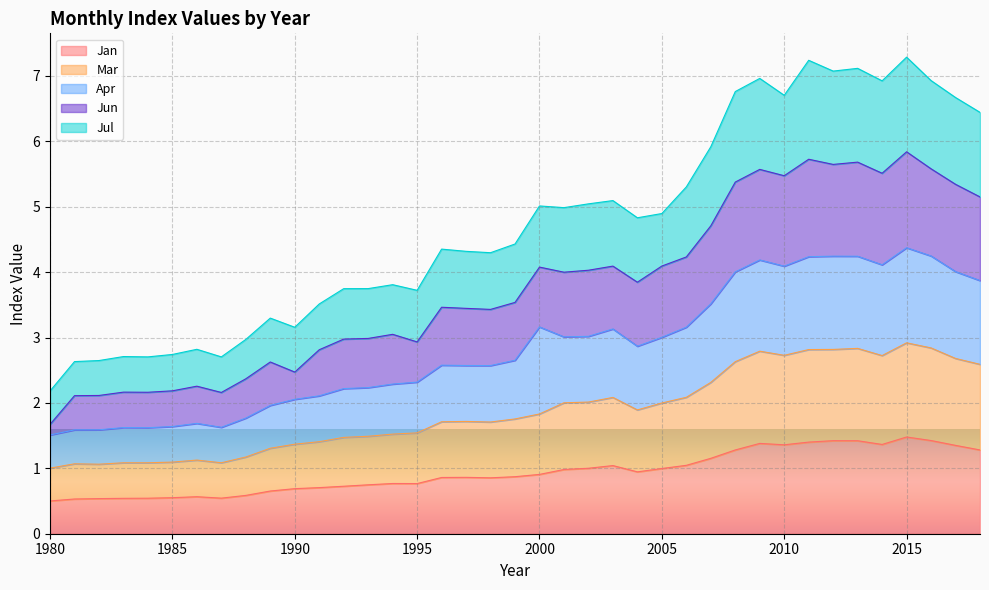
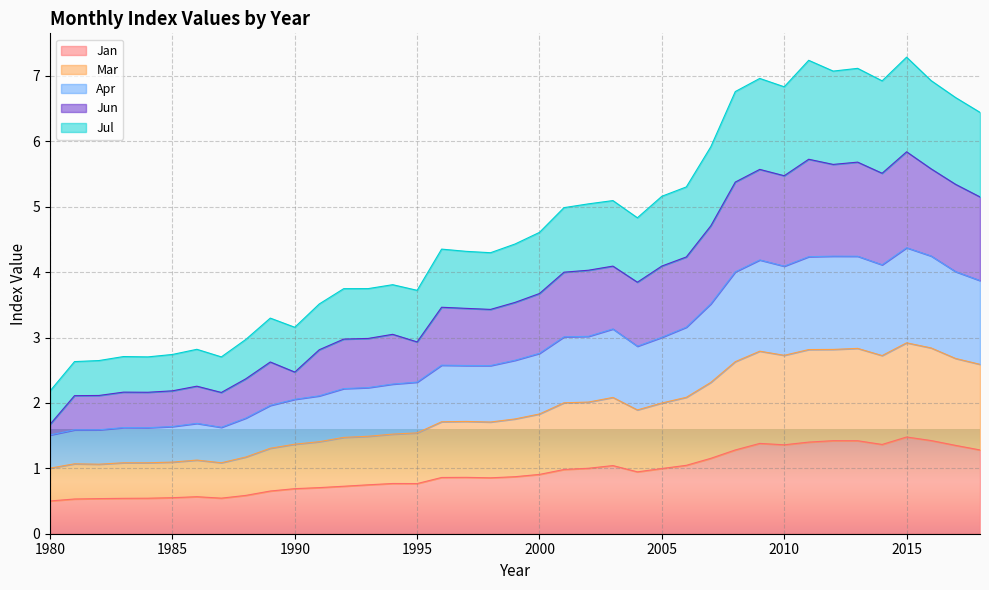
  {
    "Apr": {
      "1980": 0.5,
      "1985": 0.5,
      "1990": 0.7,
      "1995": 0.8,
-     "2000": 1.3,
+     "2000": 0.9,
      "2005": 1.0,
      "2010": 1.4,
      "2015": 1.5
    },
    "Jun": {
      "1980": 0.2,
      "1985": 0.5,
      "1990": 0.4,
      "1995": 0.6,
      "2000": 0.9,
      "2005": 1.1,
      "2010": 1.4,
      "2015": 1.5
    },
    "Jul": {
      "1980": 0.5,
      "1985": 0.6,
      "1990": 0.7,
      "1995": 0.8,
      "2000": 0.9,
-     "2005": 0.8,
-     "2010": 1.2,
+     "2005": 1.1,
+     "2010": 1.4,
      "2015": 1.4
    }
  }
